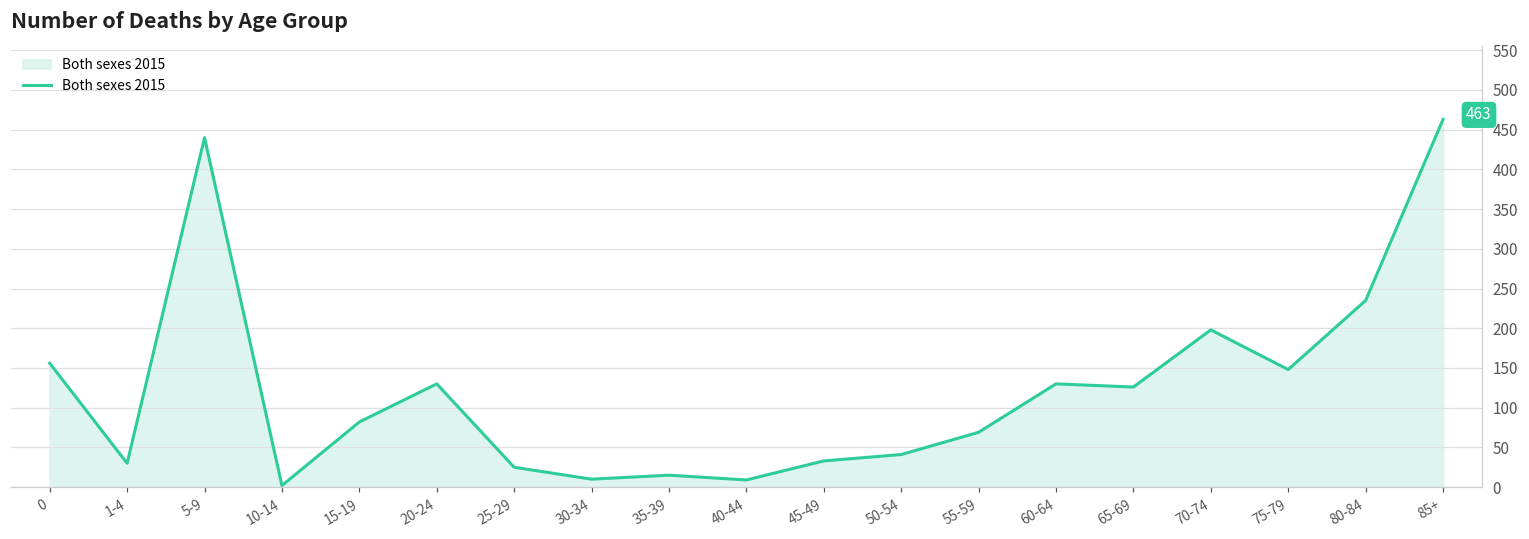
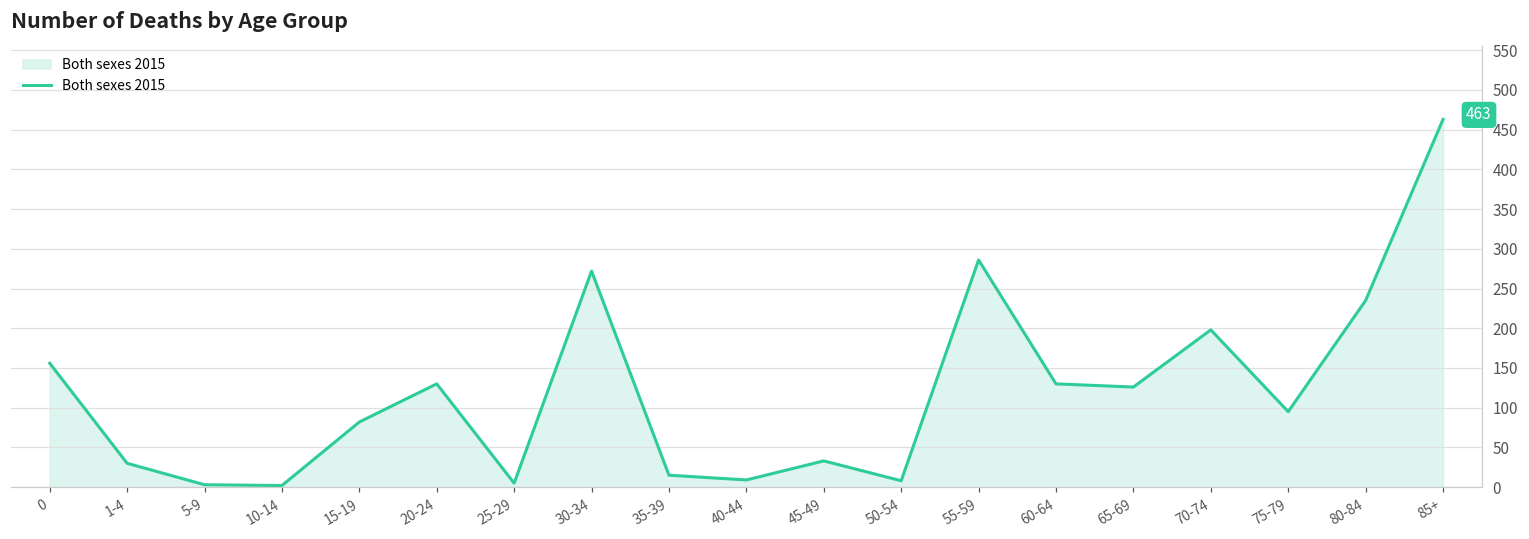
  {
    "0": 160,
    "1-4": 30,
-   "5-9": 440,
+   "5-9": 0,
    "10-14": 0,
    "15-19": 80,
    "20-24": 130,
-   "25-29": 30,
-   "30-34": 10,
+   "25-29": 10,
+   "30-34": 270,
    "35-39": 20,
    "40-44": 10,
    "45-49": 30,
-   "50-54": 40,
-   "55-59": 70,
+   "50-54": 10,
+   "55-59": 290,
    "60-64": 130,
    "65-69": 130,
    "70-74": 200,
-   "75-79": 150,
+   "75-79": 100,
    "80-84": 240
  }
